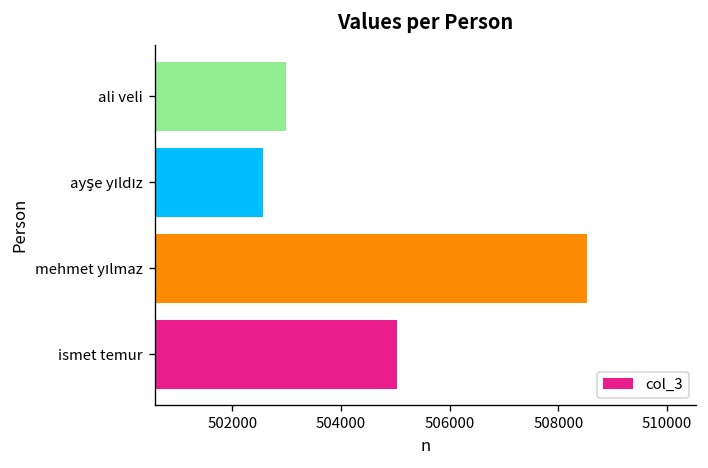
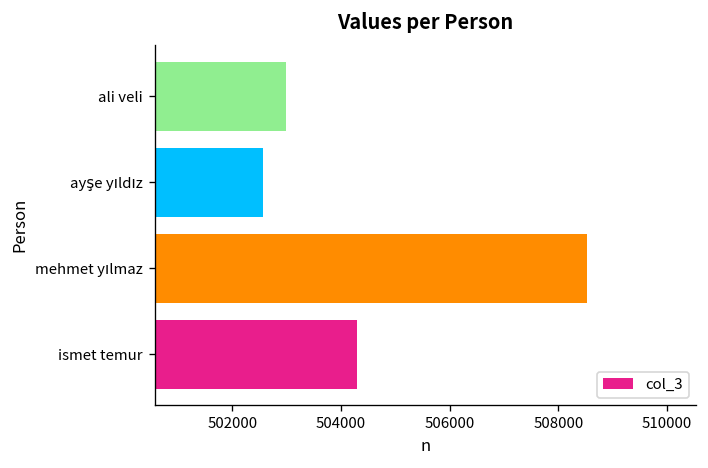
  {
    "ali veli": 503000,
    "ayşe yıldız": 502600,
    "mehmet yılmaz": 508500,
-   "ismet temur": 505000
+   "ismet temur": 504300
  }
